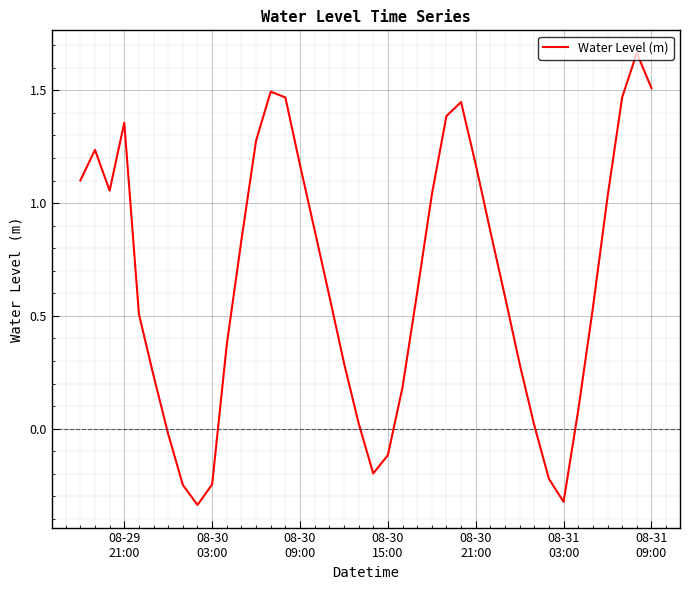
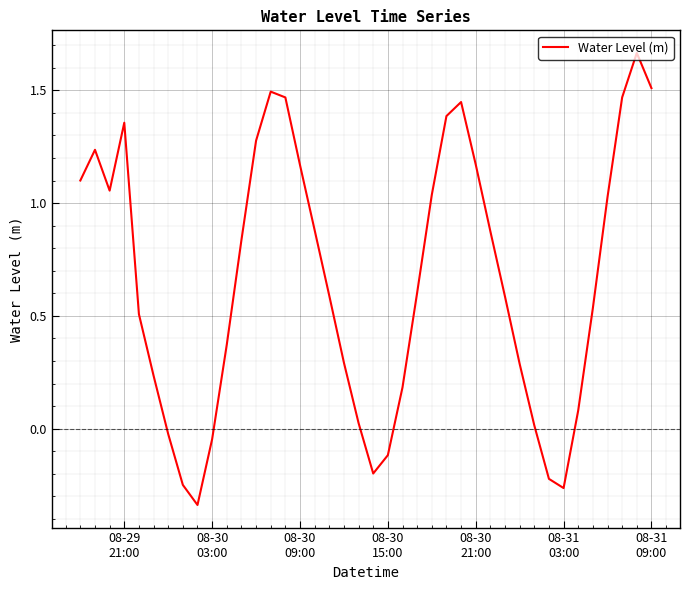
  {
    "08-29 21:00": 1.36,
-   "08-30 03:00": -0.25,
+   "08-30 03:00": -0.05,
    "08-30 09:00": 1.17,
    "08-30 15:00": -0.12,
    "08-30 21:00": 1.17,
-   "08-31 03:00": -0.32,
+   "08-31 03:00": -0.26,
    "08-31 09:00": 1.51
  }
